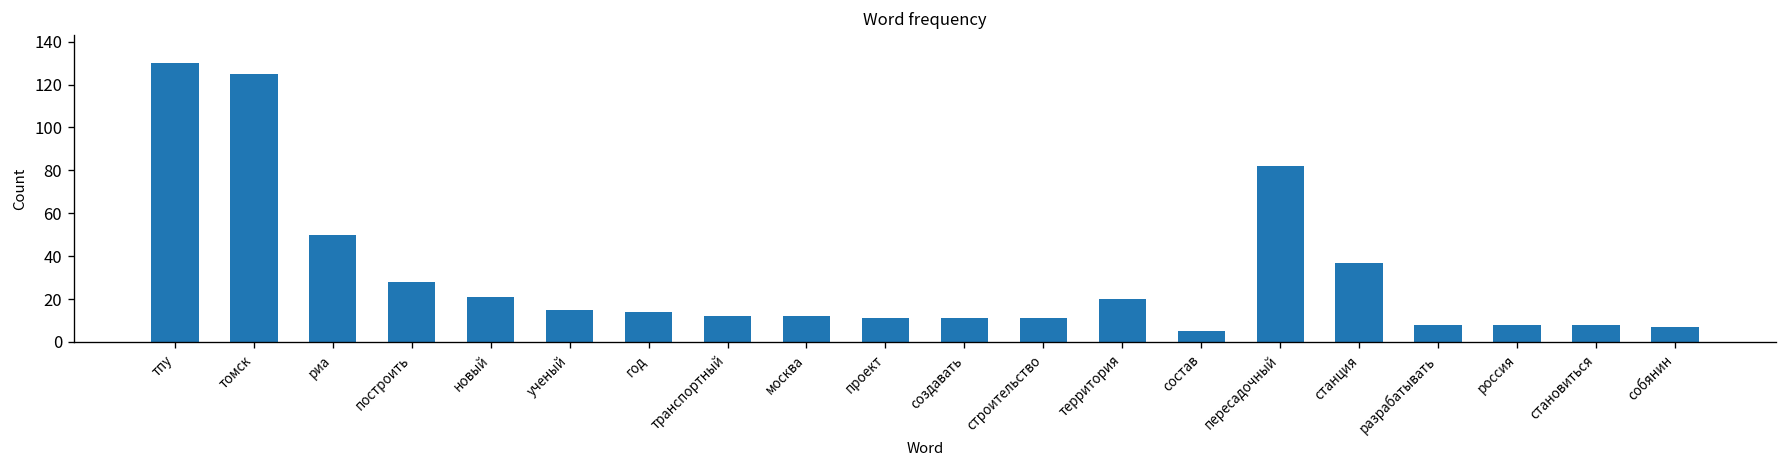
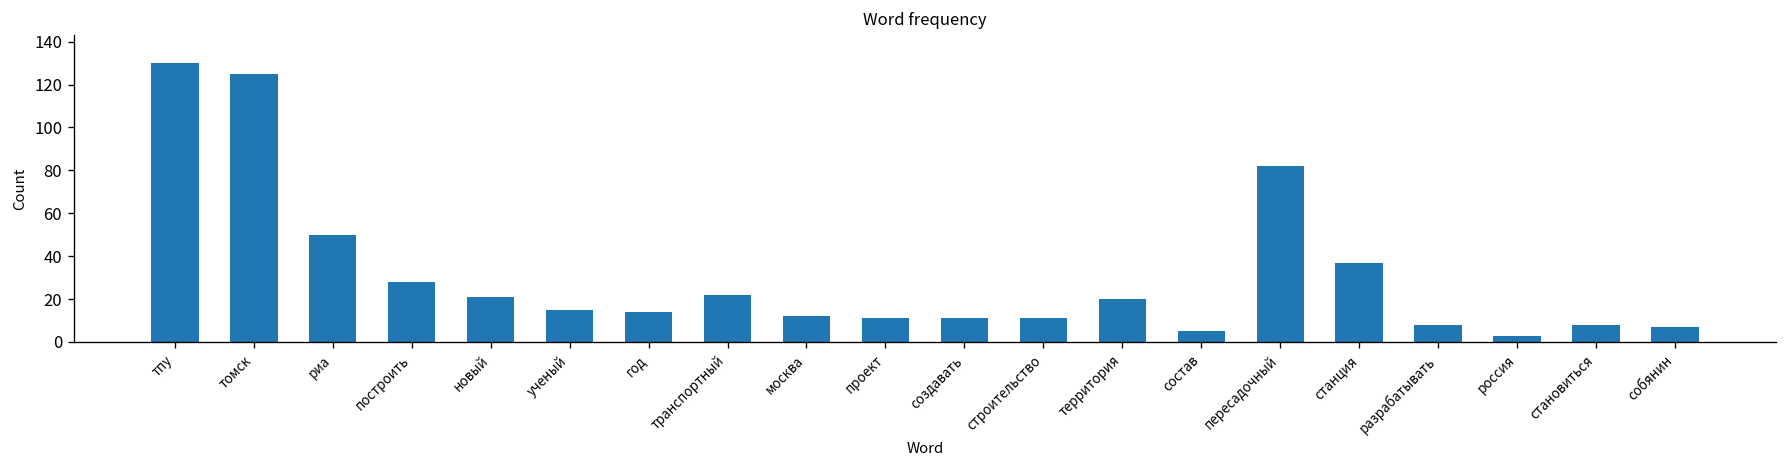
  {
    "тпу": 130,
    "томск": 125,
    "риа": 50,
    "построить": 28,
    "новый": 21,
    "ученый": 15,
    "год": 14,
-   "транспортный": 12,
+   "транспортный": 22,
    "москва": 12,
    "проект": 11,
    "создавать": 11,
    "строительство": 11,
    "территория": 20,
    "состав": 5,
    "пересадочный": 82,
    "станция": 37,
    "разрабатывать": 8,
-   "россия": 8,
+   "россия": 3,
    "становиться": 8,
    "собянин": 7
  }
